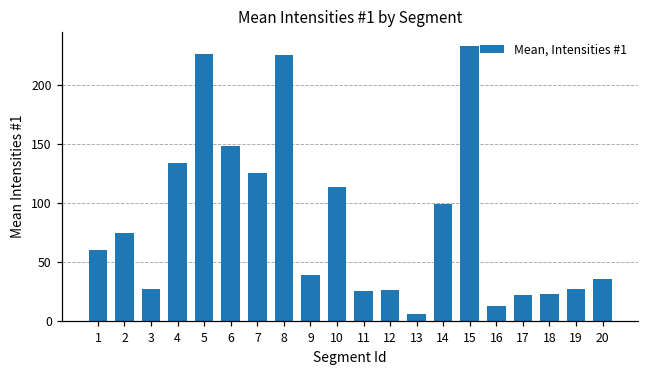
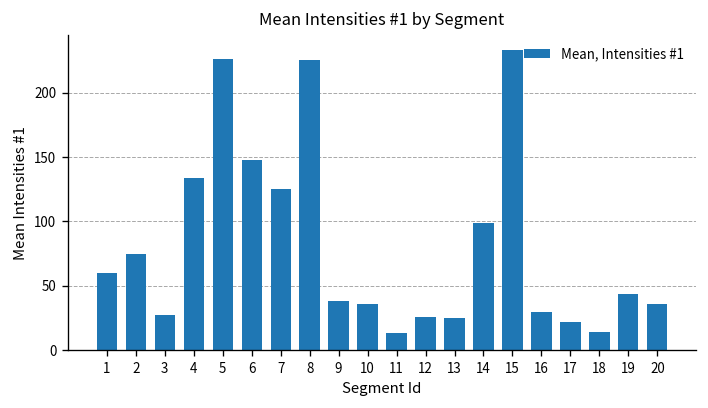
  {
    "1": 60,
    "2": 74,
    "3": 27,
    "4": 133,
    "5": 227,
    "6": 148,
    "7": 125,
    "8": 225,
    "9": 39,
-   "10": 114,
-   "11": 25,
+   "10": 36,
+   "11": 13,
    "12": 26,
-   "13": 5,
+   "13": 25,
    "14": 99,
    "15": 233,
-   "16": 13,
+   "16": 29,
    "17": 22,
-   "18": 23,
-   "19": 27,
+   "18": 14,
+   "19": 44,
    "20": 36
  }
